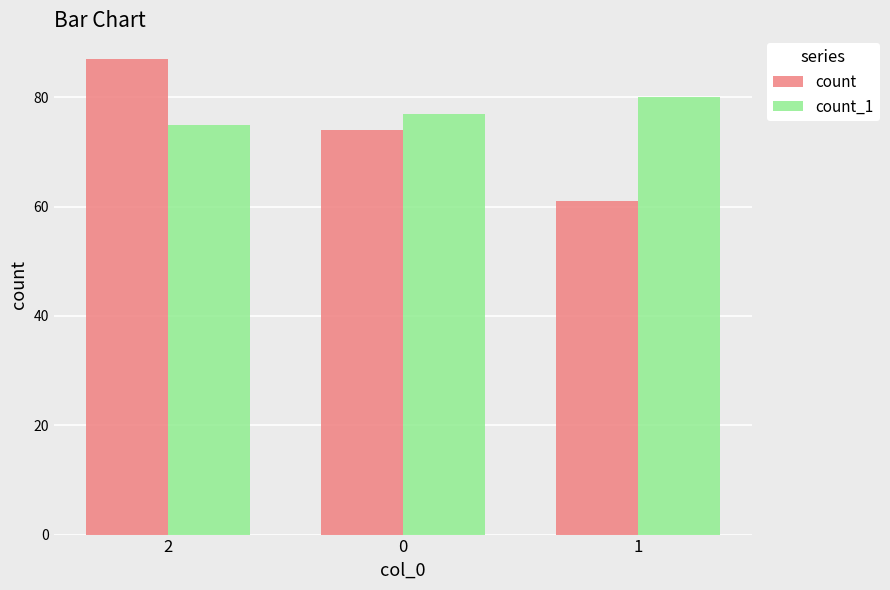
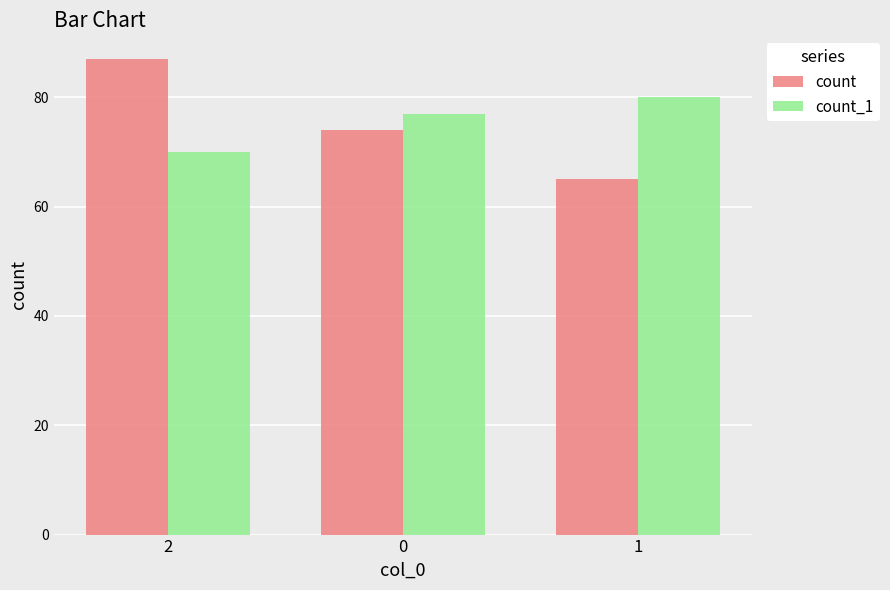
  {
    "count": {
      "2": 87,
      "0": 74,
-     "1": 61
+     "1": 65
    },
    "count_1": {
-     "2": 75,
+     "2": 70,
      "0": 77,
      "1": 80
    }
  }
